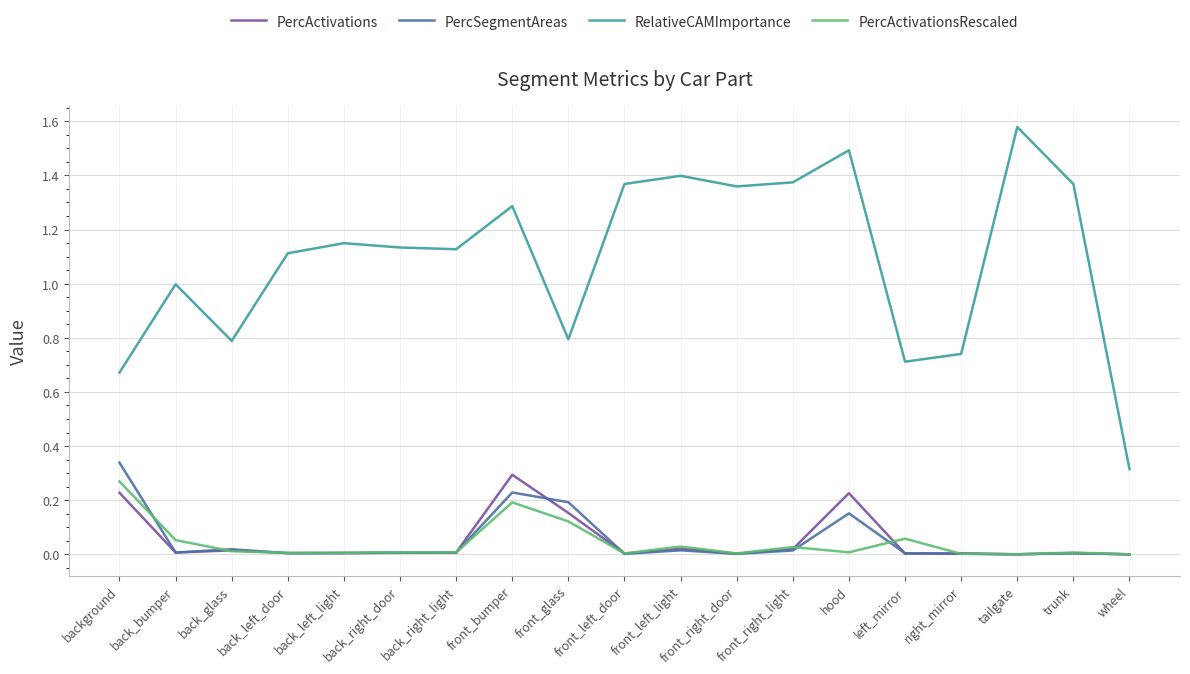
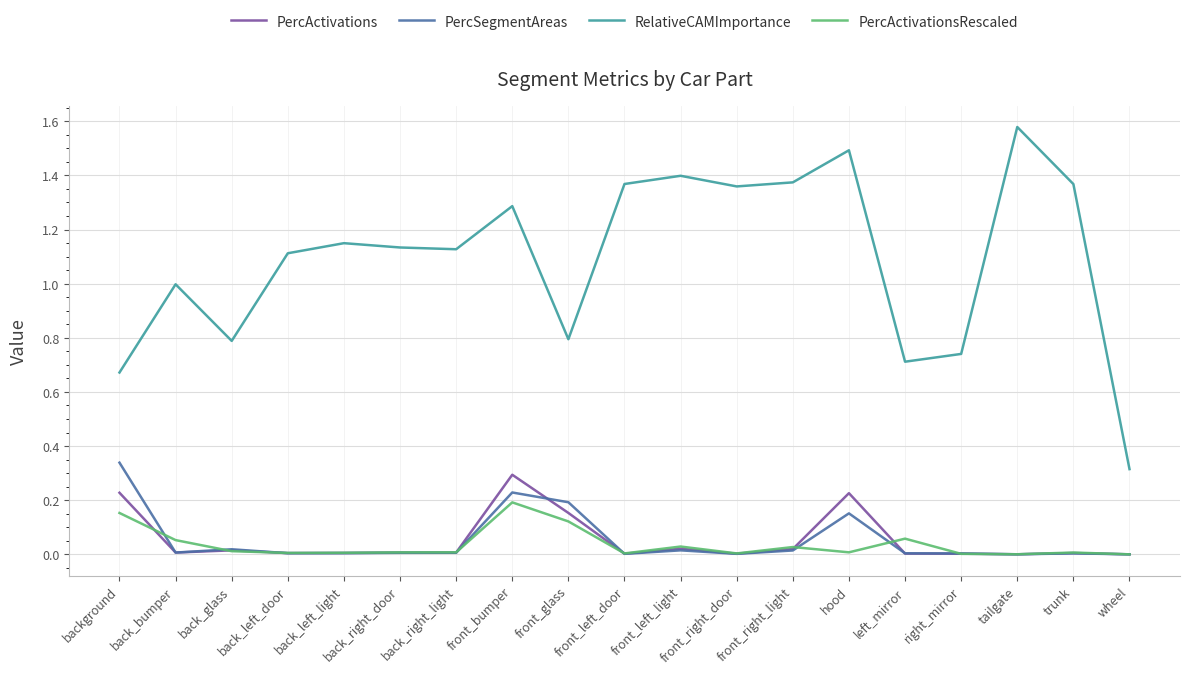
  {
    "PercActivationsRescaled": {
-     "background": 0.27,
+     "background": 0.15,
      "back_bumper": 0.05,
      "front_bumper": 0.19,
      "front_glass": 0.12,
      "hood": 0.01,
      "left_mirror": 0.06
    }
  }
